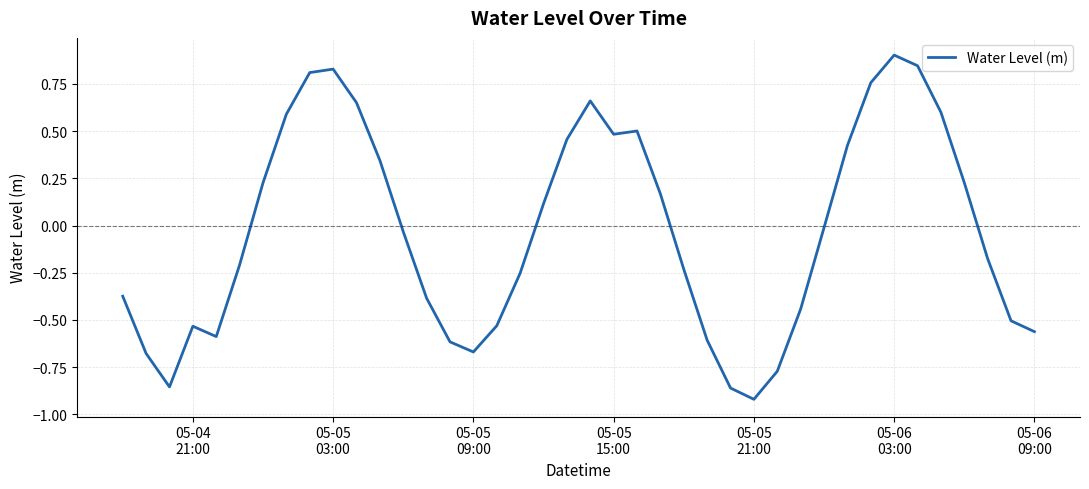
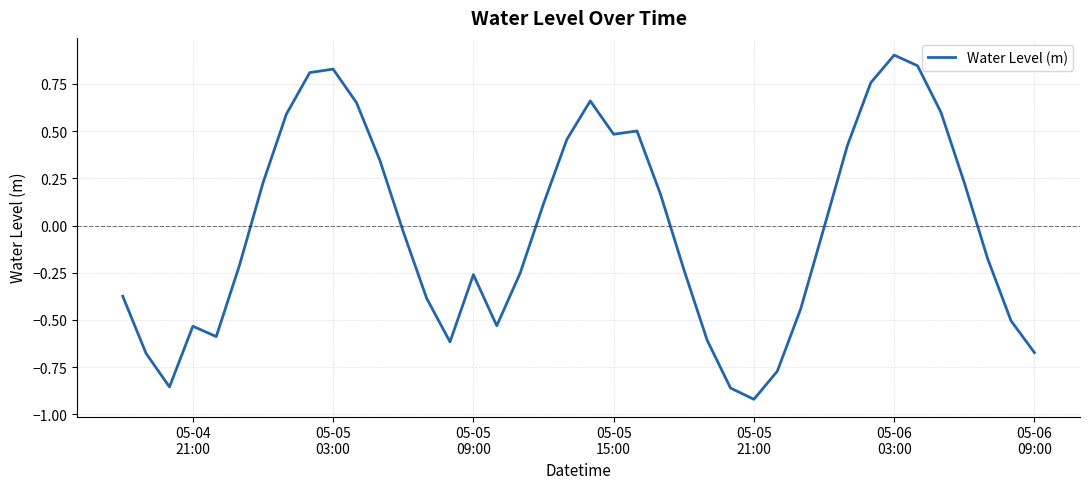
  {
    "05-04 21:00": -0.53,
    "05-05 03:00": 0.83,
-   "05-05 09:00": -0.67,
+   "05-05 09:00": -0.26,
    "05-05 15:00": 0.48,
    "05-05 21:00": -0.92,
    "05-06 03:00": 0.90,
-   "05-06 09:00": -0.56
+   "05-06 09:00": -0.67
  }
